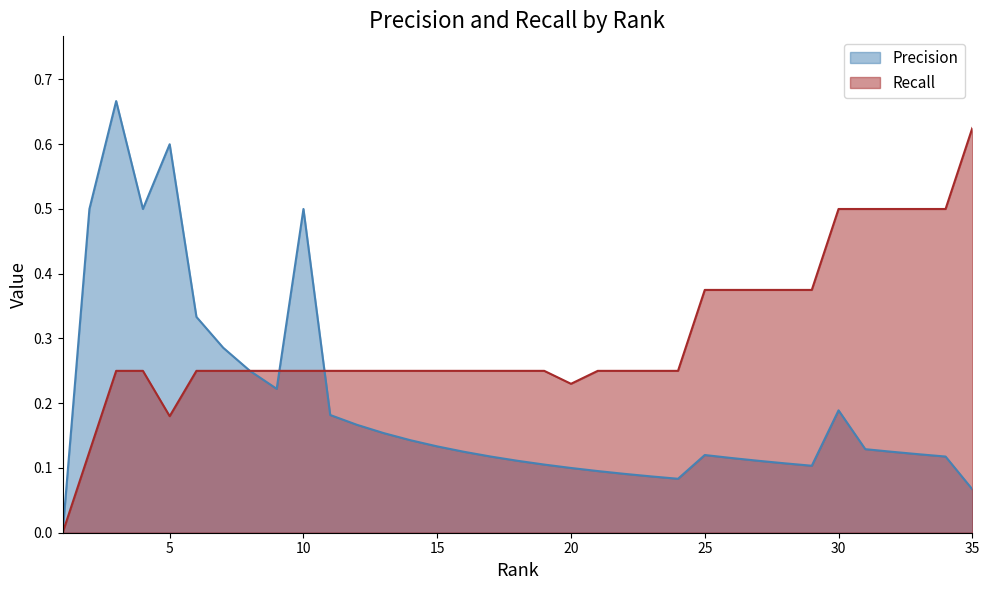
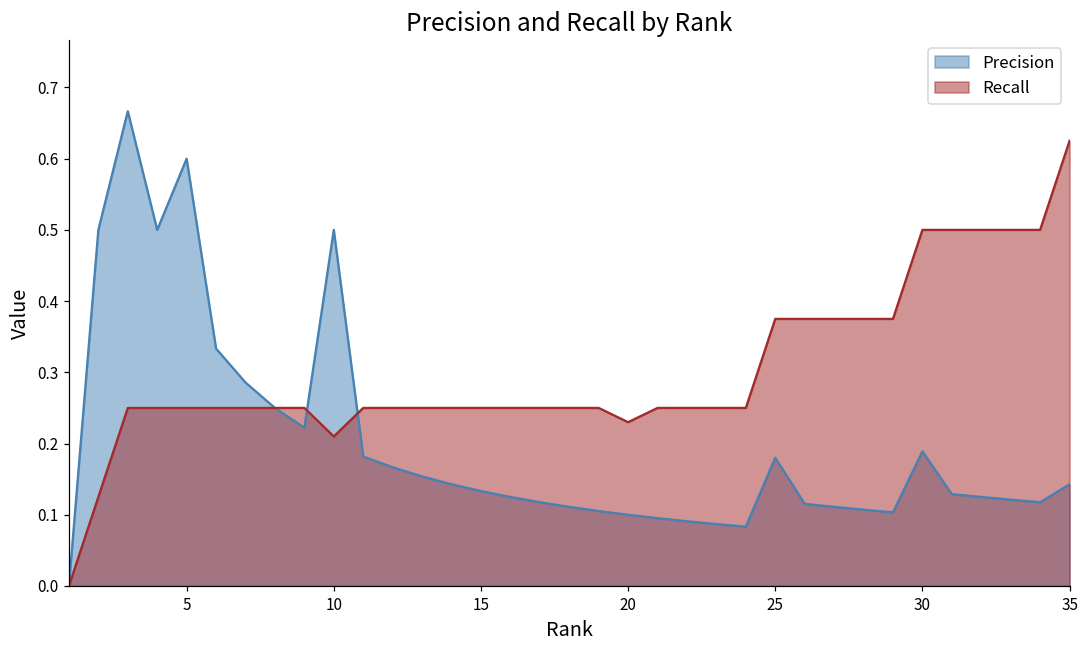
  {
    "Precision": {
      "5": 0.60,
      "10": 0.50,
      "15": 0.13,
      "20": 0.10,
-     "25": 0.12,
+     "25": 0.18,
      "30": 0.19,
-     "35": 0.07
+     "35": 0.14
    },
    "Recall": {
-     "5": 0.18,
-     "10": 0.25,
+     "5": 0.25,
+     "10": 0.21,
      "15": 0.25,
      "20": 0.23,
      "25": 0.38,
      "30": 0.50,
      "35": 0.63
    }
  }
